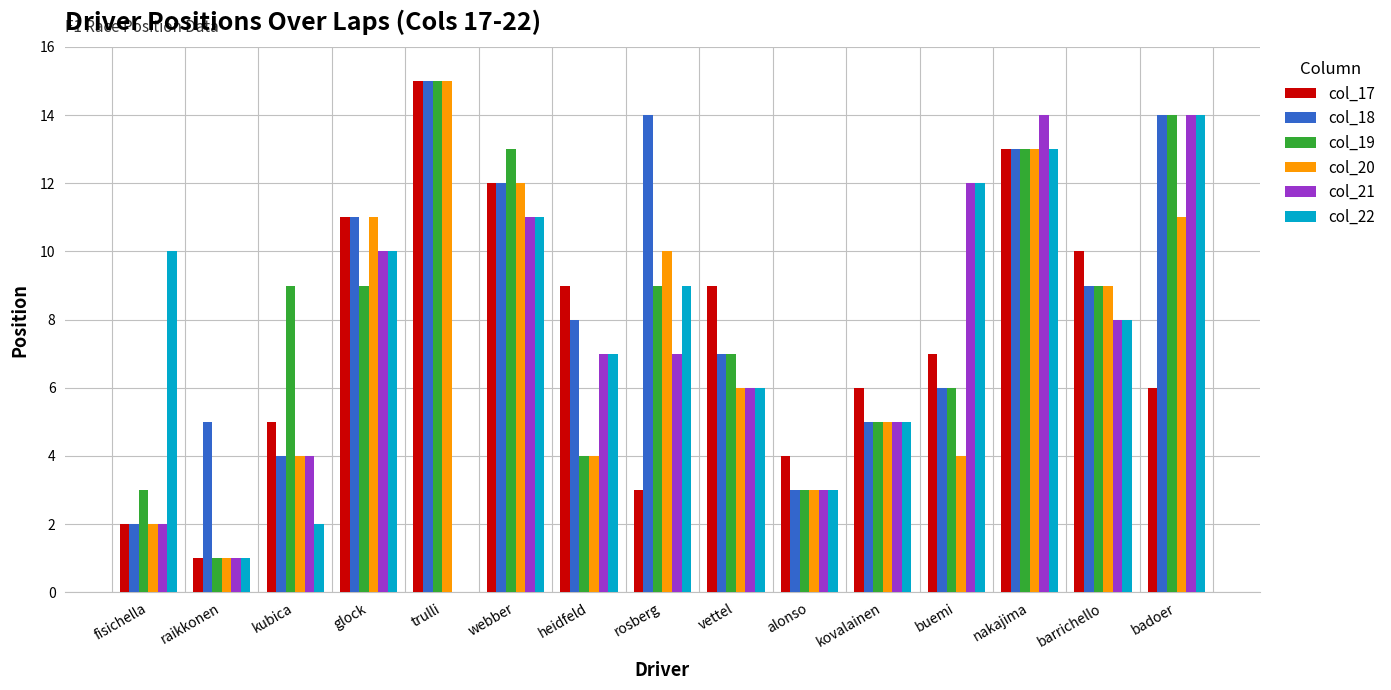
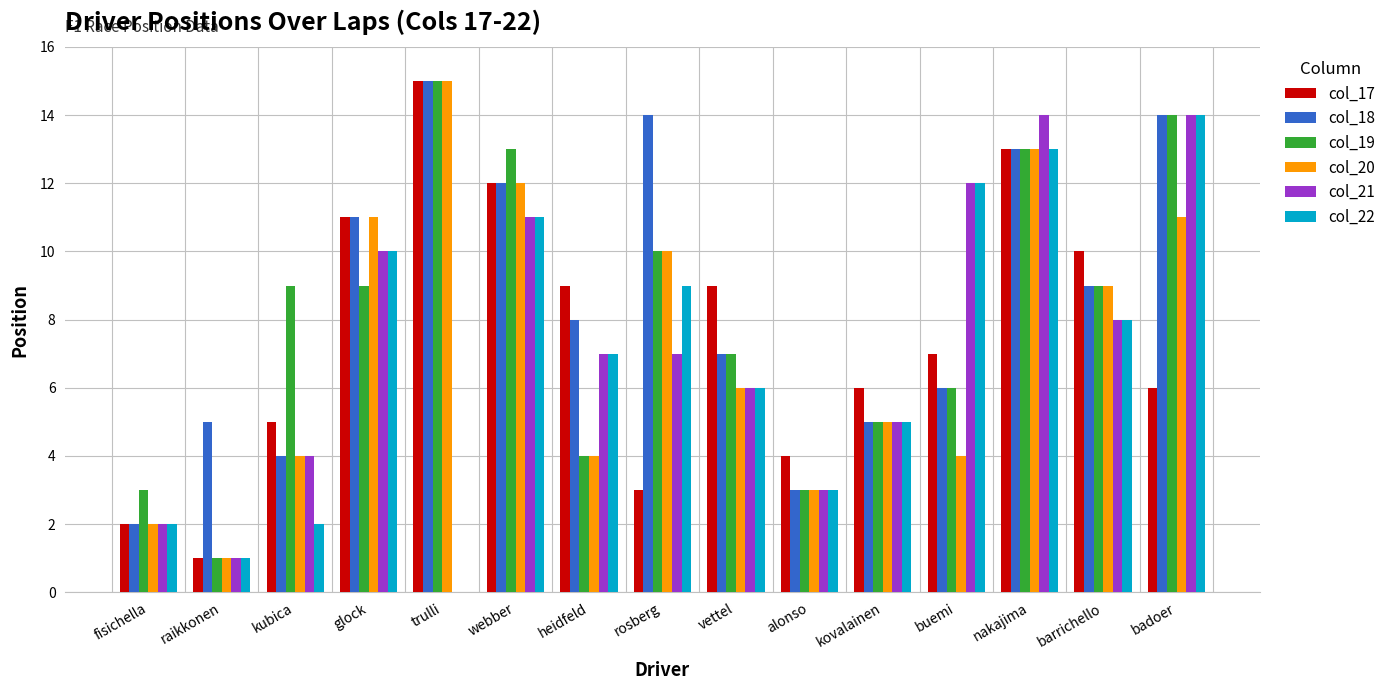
  {
    "col_17": {
      "fisichella": 2,
      "raikkonen": 1,
      "kubica": 5,
      "glock": 11,
      "trulli": 15,
      "webber": 12,
      "heidfeld": 9,
      "rosberg": 3,
      "vettel": 9,
      "alonso": 4,
      "kovalainen": 6,
      "buemi": 7,
      "nakajima": 13,
      "barrichello": 10,
      "badoer": 6
    },
    "col_18": {
      "fisichella": 2,
      "raikkonen": 5,
      "kubica": 4,
      "glock": 11,
      "trulli": 15,
      "webber": 12,
      "heidfeld": 8,
      "rosberg": 14,
      "vettel": 7,
      "alonso": 3,
      "kovalainen": 5,
      "buemi": 6,
      "nakajima": 13,
      "barrichello": 9,
      "badoer": 14
    },
    "col_19": {
      "fisichella": 3,
      "raikkonen": 1,
      "kubica": 9,
      "glock": 9,
      "trulli": 15,
      "webber": 13,
      "heidfeld": 4,
-     "rosberg": 9,
+     "rosberg": 10,
      "vettel": 7,
      "alonso": 3,
      "kovalainen": 5,
      "buemi": 6,
      "nakajima": 13,
      "barrichello": 9,
      "badoer": 14
    },
    "col_20": {
      "fisichella": 2,
      "raikkonen": 1,
      "kubica": 4,
      "glock": 11,
      "trulli": 15,
      "webber": 12,
      "heidfeld": 4,
      "rosberg": 10,
      "vettel": 6,
      "alonso": 3,
      "kovalainen": 5,
      "buemi": 4,
      "nakajima": 13,
      "barrichello": 9,
      "badoer": 11
    },
    "col_21": {
      "fisichella": 2,
      "raikkonen": 1,
      "kubica": 4,
      "glock": 10,
      "trulli": 0,
      "webber": 11,
      "heidfeld": 7,
      "rosberg": 7,
      "vettel": 6,
      "alonso": 3,
      "kovalainen": 5,
      "buemi": 12,
      "nakajima": 14,
      "barrichello": 8,
      "badoer": 14
    },
    "col_22": {
-     "fisichella": 10,
+     "fisichella": 2,
      "raikkonen": 1,
      "kubica": 2,
      "glock": 10,
      "trulli": 0,
      "webber": 11,
      "heidfeld": 7,
      "rosberg": 9,
      "vettel": 6,
      "alonso": 3,
      "kovalainen": 5,
      "buemi": 12,
      "nakajima": 13,
      "barrichello": 8,
      "badoer": 14
    }
  }
